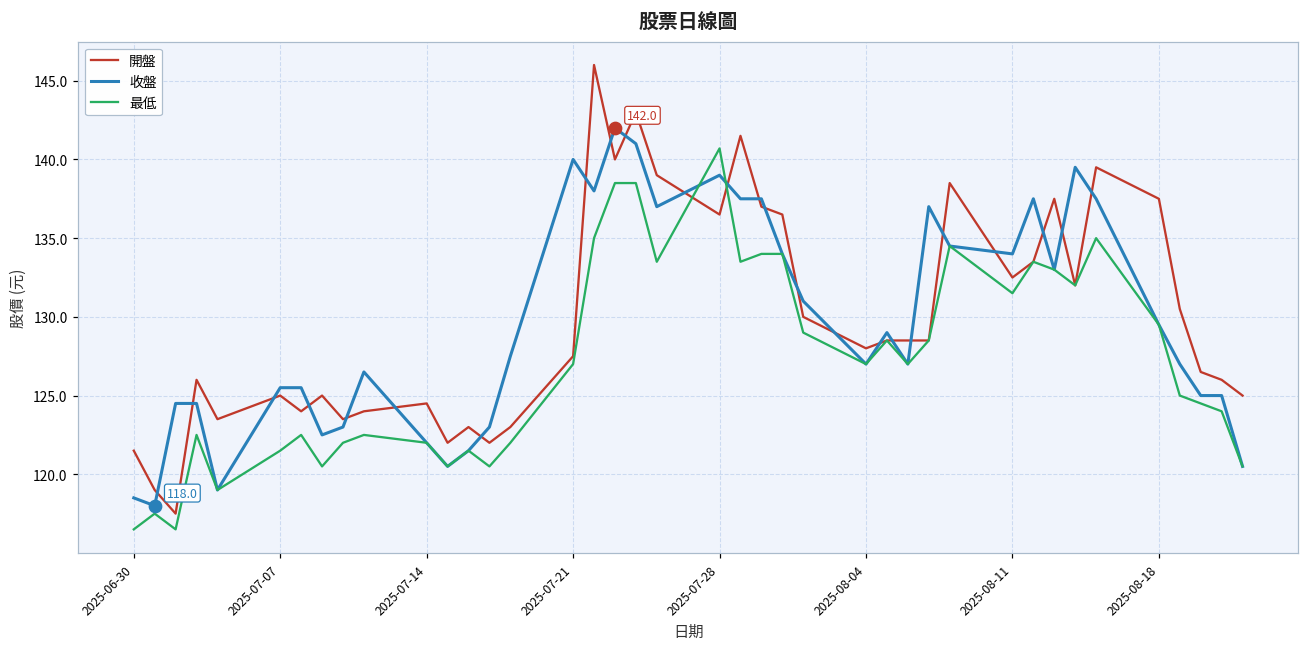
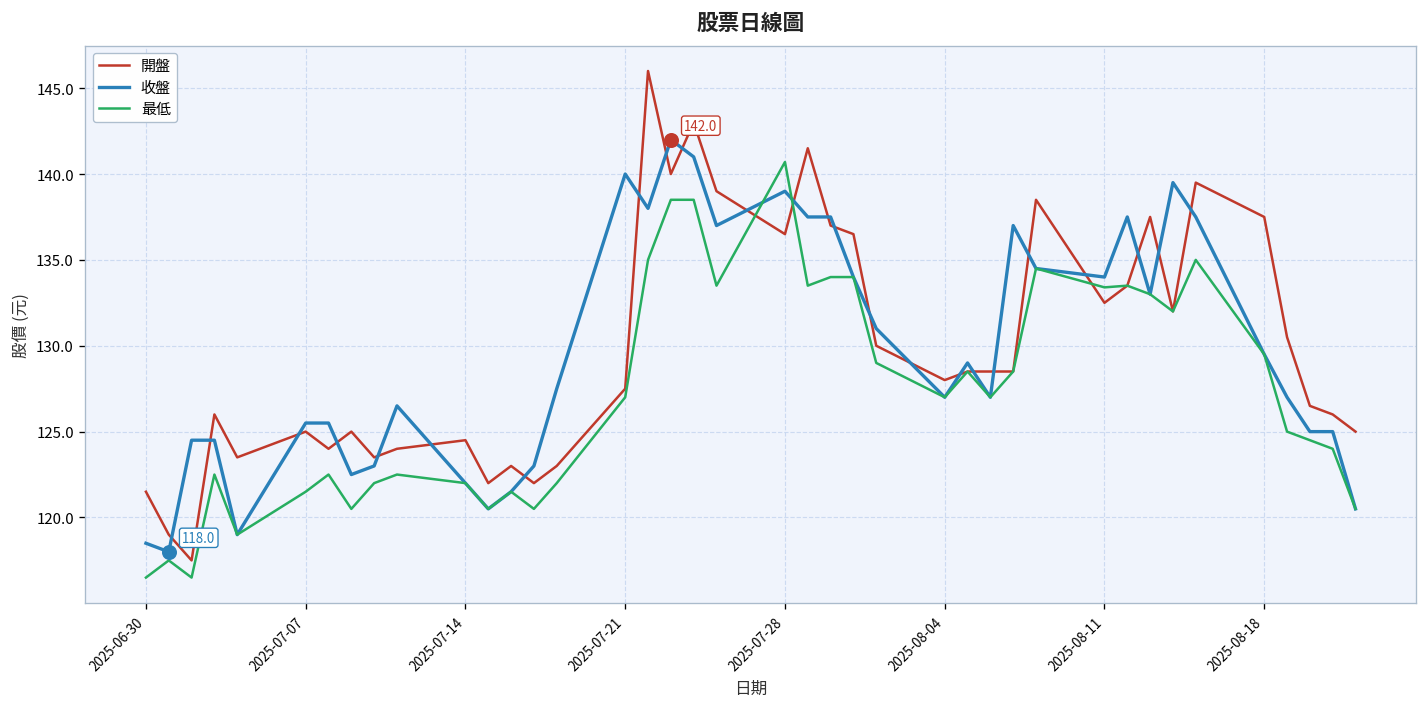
  {
    "最低": {
      "2025-06-30": 116.5,
      "2025-07-07": 121.5,
      "2025-07-21": 127.0,
      "2025-07-28": 140.7,
-     "2025-08-11": 131.5
+     "2025-08-11": 133.4
    }
  }
